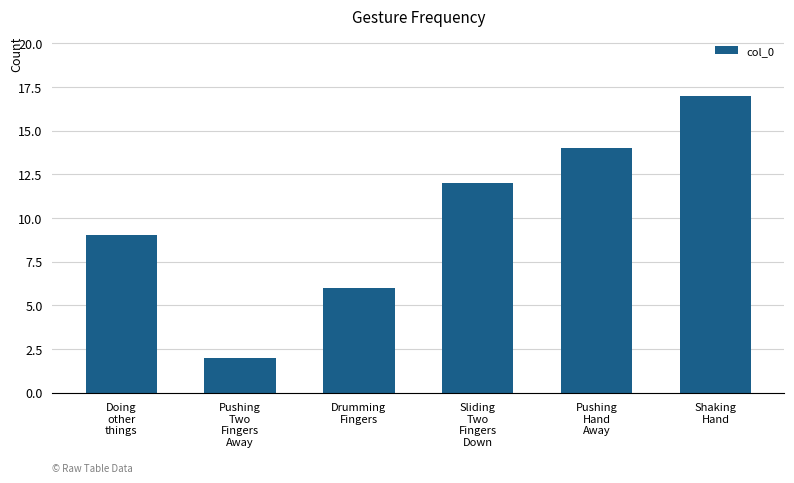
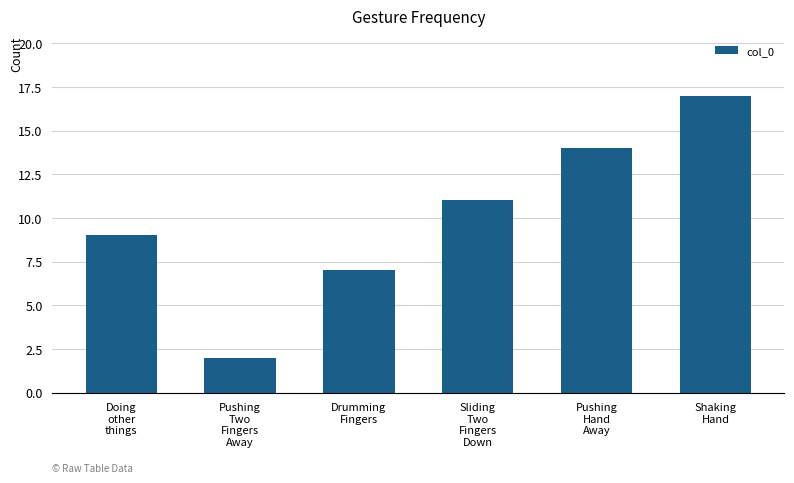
  {
    "Doing other things": 9,
    "Pushing Two Fingers Away": 2,
-   "Drumming Fingers": 6,
-   "Sliding Two Fingers Down": 12,
+   "Drumming Fingers": 7,
+   "Sliding Two Fingers Down": 11,
    "Pushing Hand Away": 14,
    "Shaking Hand": 17
  }
